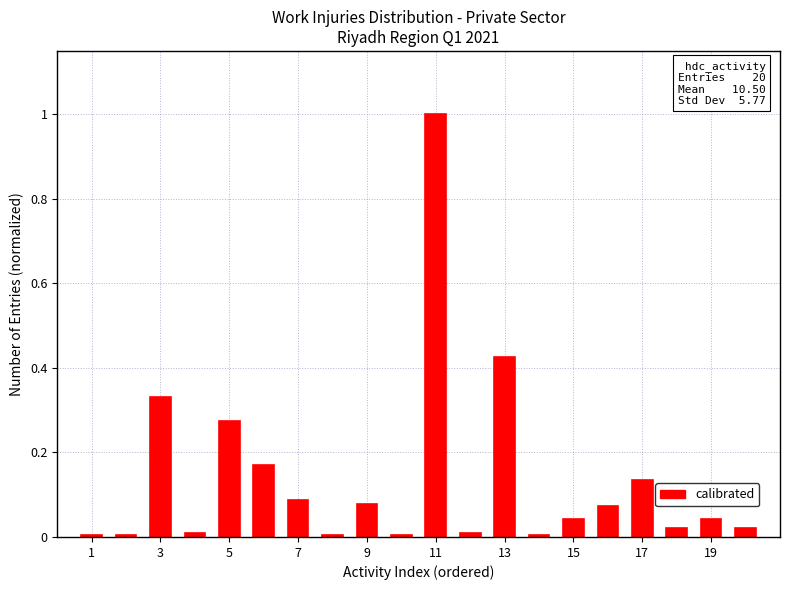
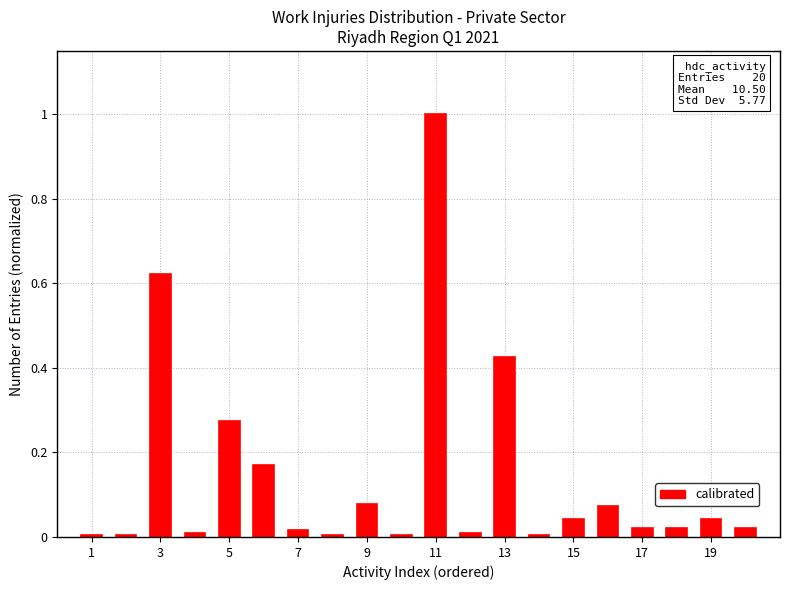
  {
-   "3": 0.33,
+   "3": 0.62,
    "5": 0.27,
-   "7": 0.09,
+   "7": 0.02,
    "9": 0.08,
    "11": 1.00,
    "13": 0.42,
    "15": 0.04,
-   "17": 0.13,
+   "17": 0.02,
    "19": 0.04
  }
